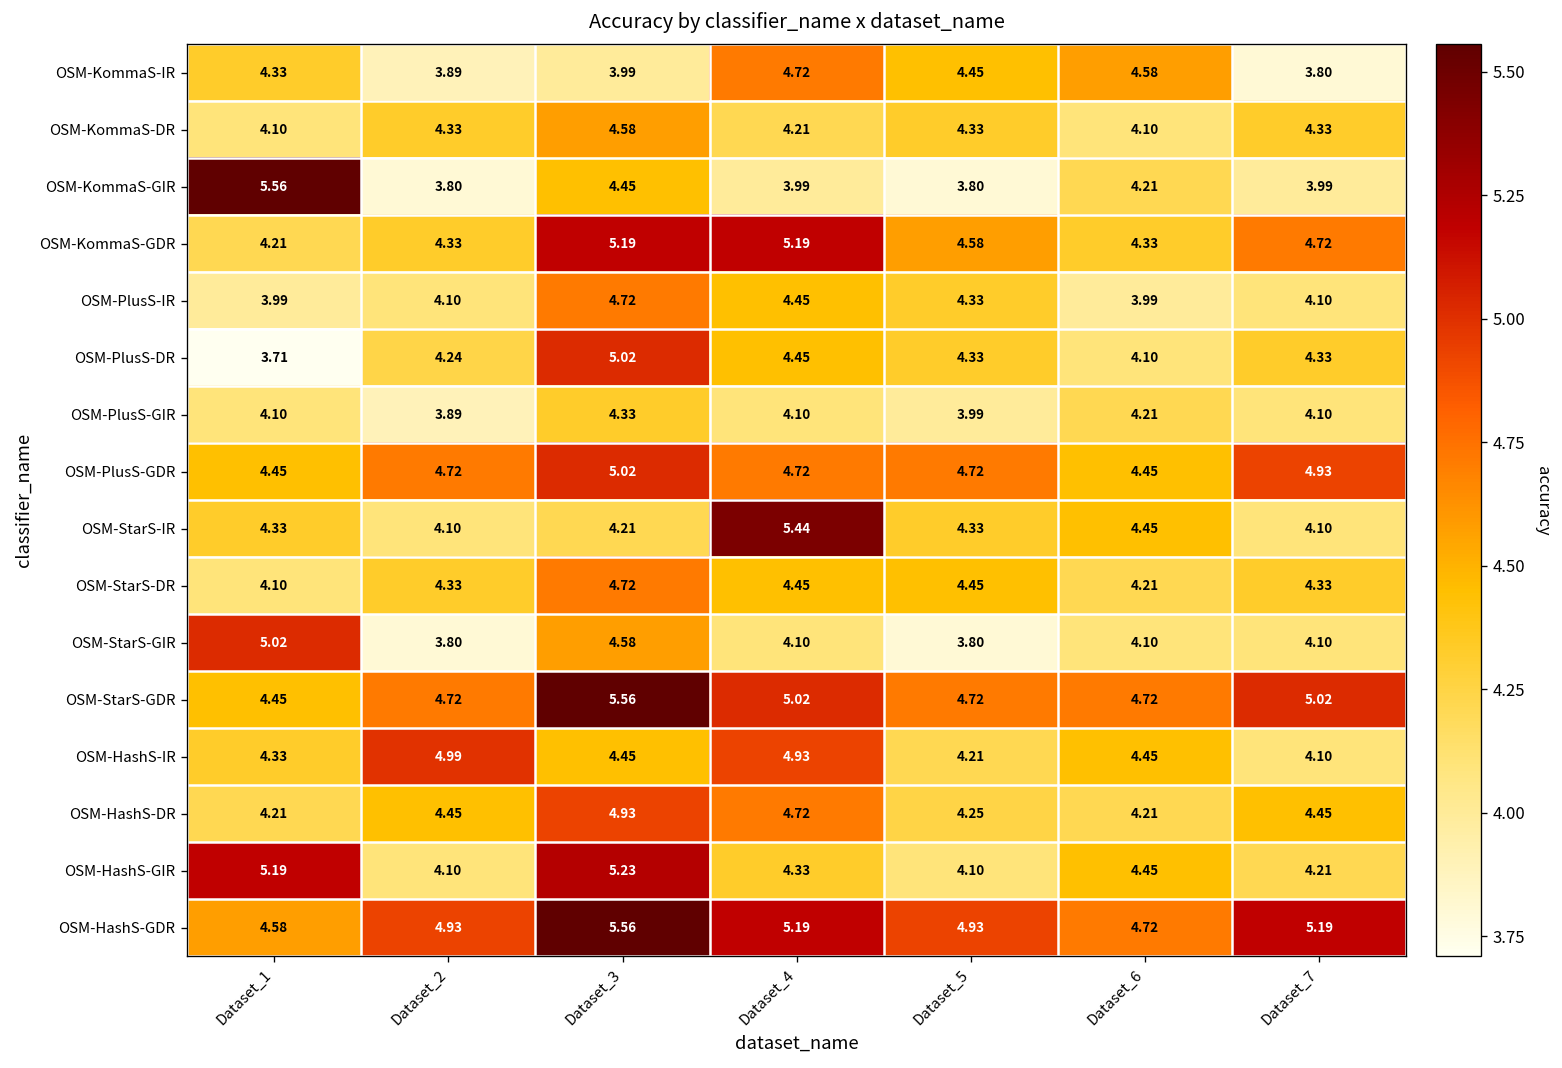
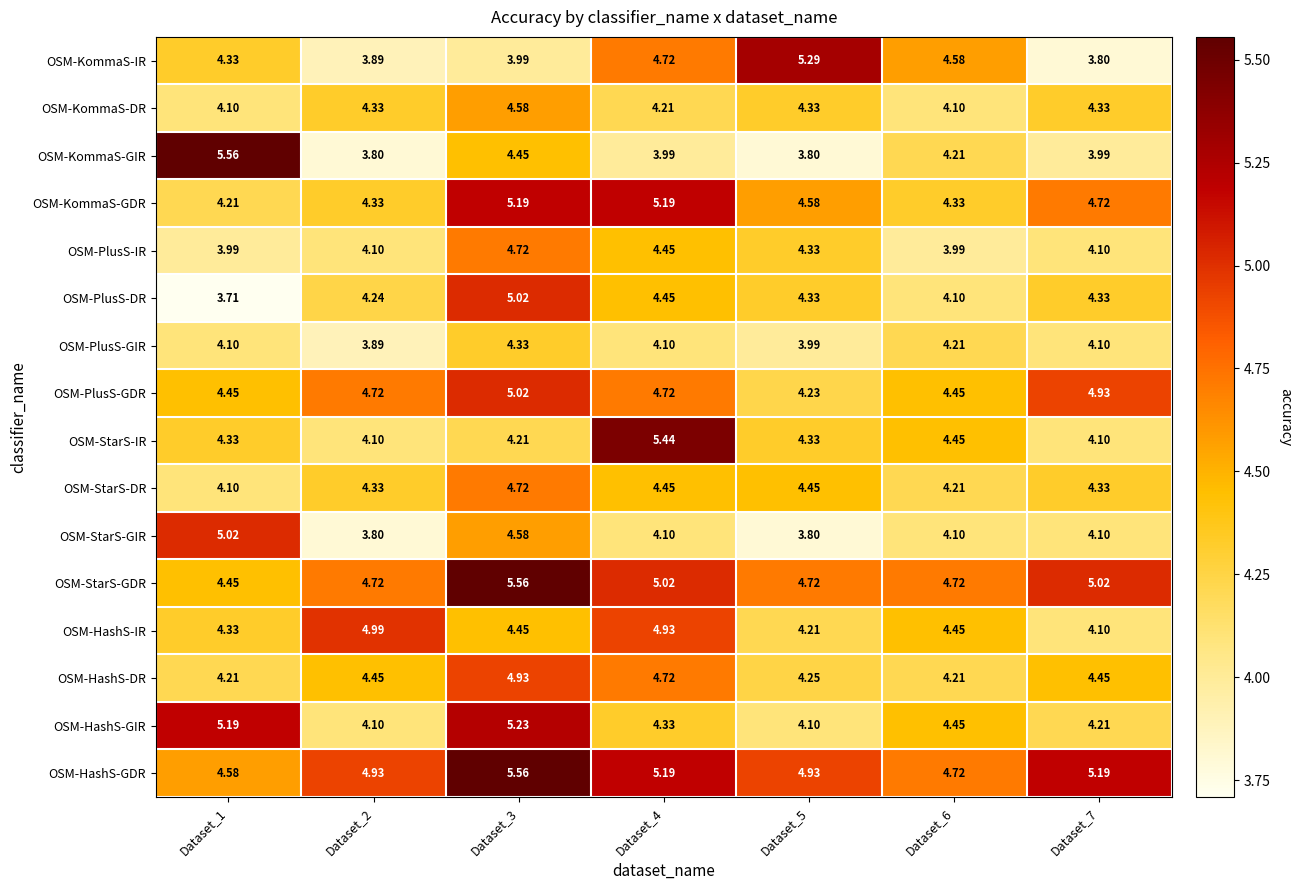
  {
    "OSM-KommaS-IR": {
      "Dataset_1": 4.33,
      "Dataset_2": 3.89,
      "Dataset_3": 3.99,
      "Dataset_4": 4.72,
-     "Dataset_5": 4.45,
+     "Dataset_5": 5.29,
      "Dataset_6": 4.58,
      "Dataset_7": 3.80
    },
    "OSM-KommaS-DR": {
      "Dataset_1": 4.10,
      "Dataset_2": 4.33,
      "Dataset_3": 4.58,
      "Dataset_4": 4.21,
      "Dataset_5": 4.33,
      "Dataset_6": 4.10,
      "Dataset_7": 4.33
    },
    "OSM-KommaS-GIR": {
      "Dataset_1": 5.56,
      "Dataset_2": 3.80,
      "Dataset_3": 4.45,
      "Dataset_4": 3.99,
      "Dataset_5": 3.80,
      "Dataset_6": 4.21,
      "Dataset_7": 3.99
    },
    "OSM-KommaS-GDR": {
      "Dataset_1": 4.21,
      "Dataset_2": 4.33,
      "Dataset_3": 5.19,
      "Dataset_4": 5.19,
      "Dataset_5": 4.58,
      "Dataset_6": 4.33,
      "Dataset_7": 4.72
    },
    "OSM-PlusS-IR": {
      "Dataset_1": 3.99,
      "Dataset_2": 4.10,
      "Dataset_3": 4.72,
      "Dataset_4": 4.45,
      "Dataset_5": 4.33,
      "Dataset_6": 3.99,
      "Dataset_7": 4.10
    },
    "OSM-PlusS-DR": {
      "Dataset_1": 3.71,
      "Dataset_2": 4.24,
      "Dataset_3": 5.02,
      "Dataset_4": 4.45,
      "Dataset_5": 4.33,
      "Dataset_6": 4.10,
      "Dataset_7": 4.33
    },
    "OSM-PlusS-GIR": {
      "Dataset_1": 4.10,
      "Dataset_2": 3.89,
      "Dataset_3": 4.33,
      "Dataset_4": 4.10,
      "Dataset_5": 3.99,
      "Dataset_6": 4.21,
      "Dataset_7": 4.10
    },
    "OSM-PlusS-GDR": {
      "Dataset_1": 4.45,
      "Dataset_2": 4.72,
      "Dataset_3": 5.02,
      "Dataset_4": 4.72,
-     "Dataset_5": 4.72,
+     "Dataset_5": 4.23,
      "Dataset_6": 4.45,
      "Dataset_7": 4.93
    },
    "OSM-StarS-IR": {
      "Dataset_1": 4.33,
      "Dataset_2": 4.10,
      "Dataset_3": 4.21,
      "Dataset_4": 5.44,
      "Dataset_5": 4.33,
      "Dataset_6": 4.45,
      "Dataset_7": 4.10
    },
    "OSM-StarS-DR": {
      "Dataset_1": 4.10,
      "Dataset_2": 4.33,
      "Dataset_3": 4.72,
      "Dataset_4": 4.45,
      "Dataset_5": 4.45,
      "Dataset_6": 4.21,
      "Dataset_7": 4.33
    },
    "OSM-StarS-GIR": {
      "Dataset_1": 5.02,
      "Dataset_2": 3.80,
      "Dataset_3": 4.58,
      "Dataset_4": 4.10,
      "Dataset_5": 3.80,
      "Dataset_6": 4.10,
      "Dataset_7": 4.10
    },
    "OSM-StarS-GDR": {
      "Dataset_1": 4.45,
      "Dataset_2": 4.72,
      "Dataset_3": 5.56,
      "Dataset_4": 5.02,
      "Dataset_5": 4.72,
      "Dataset_6": 4.72,
      "Dataset_7": 5.02
    },
    "OSM-HashS-IR": {
      "Dataset_1": 4.33,
      "Dataset_2": 4.99,
      "Dataset_3": 4.45,
      "Dataset_4": 4.93,
      "Dataset_5": 4.21,
      "Dataset_6": 4.45,
      "Dataset_7": 4.10
    },
    "OSM-HashS-DR": {
      "Dataset_1": 4.21,
      "Dataset_2": 4.45,
      "Dataset_3": 4.93,
      "Dataset_4": 4.72,
      "Dataset_5": 4.25,
      "Dataset_6": 4.21,
      "Dataset_7": 4.45
    },
    "OSM-HashS-GIR": {
      "Dataset_1": 5.19,
      "Dataset_2": 4.10,
      "Dataset_3": 5.23,
      "Dataset_4": 4.33,
      "Dataset_5": 4.10,
      "Dataset_6": 4.45,
      "Dataset_7": 4.21
    },
    "OSM-HashS-GDR": {
      "Dataset_1": 4.58,
      "Dataset_2": 4.93,
      "Dataset_3": 5.56,
      "Dataset_4": 5.19,
      "Dataset_5": 4.93,
      "Dataset_6": 4.72,
      "Dataset_7": 5.19
    }
  }
